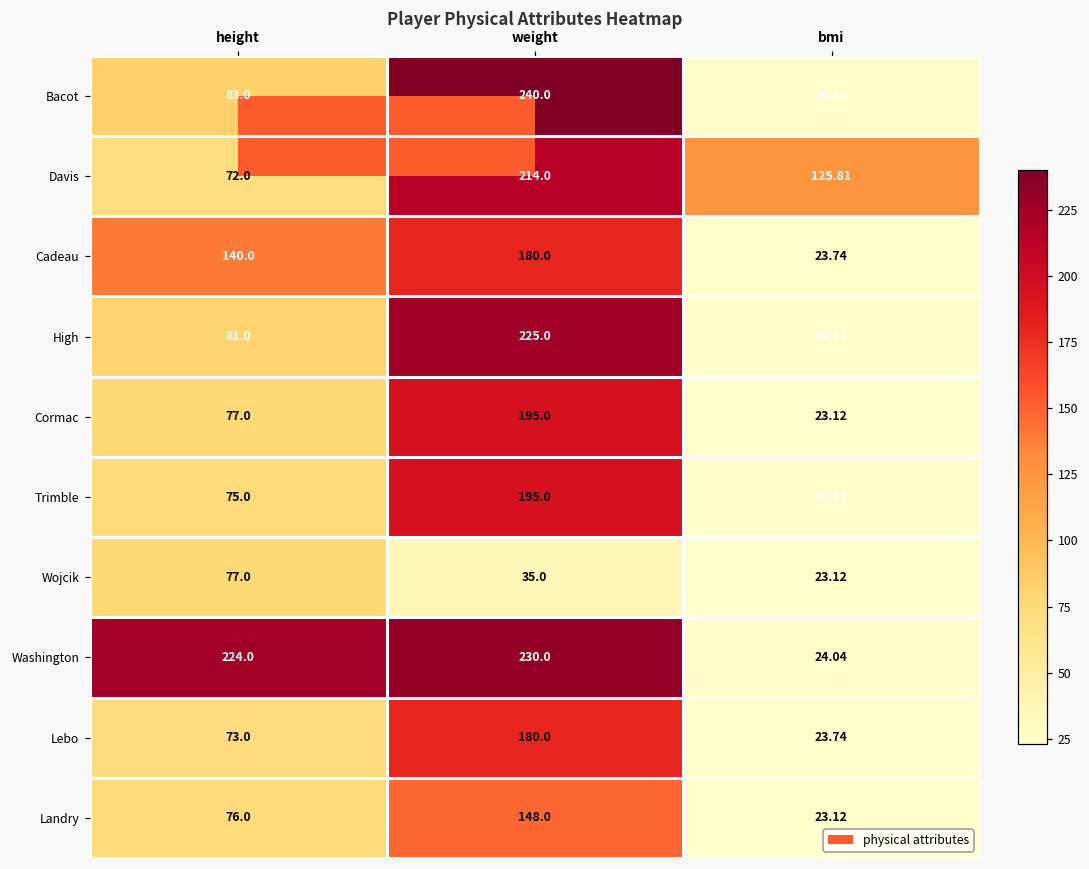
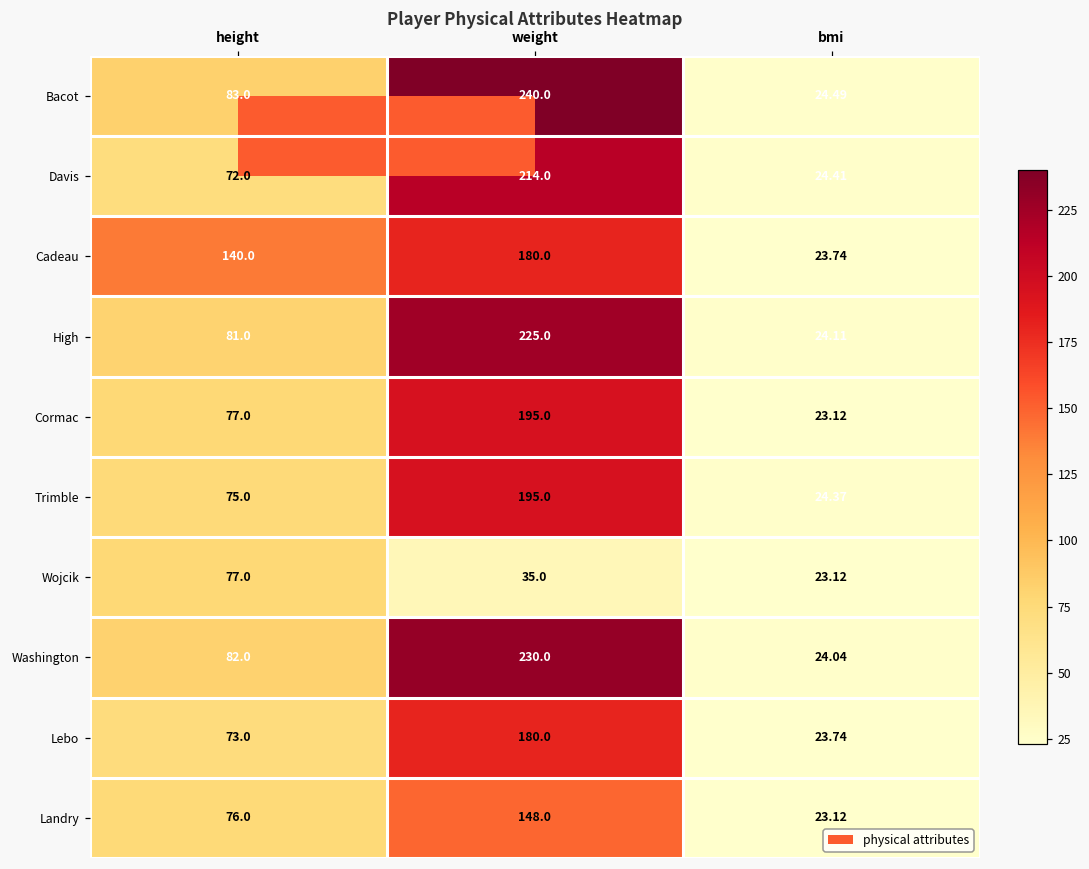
  {
    "Bacot": {
      "bmi": 24.49
    },
    "Davis": {
-     "bmi": 125.81
+     "bmi": 24.41
    },
    "Cadeau": {
      "height": 140.0,
      "weight": 180.0,
      "bmi": 23.74
    },
    "High": {
      "height": 81.0,
      "weight": 225.0,
      "bmi": 24.11
    },
    "Cormac": {
      "height": 77.0,
      "weight": 195.0,
      "bmi": 23.12
    },
    "Trimble": {
      "height": 75.0,
      "weight": 195.0,
      "bmi": 24.37
    },
    "Wojcik": {
      "height": 77.0,
      "weight": 35.0,
      "bmi": 23.12
    },
    "Washington": {
-     "height": 224.0,
+     "height": 82.0,
      "weight": 230.0,
      "bmi": 24.04
    },
    "Lebo": {
      "height": 73.0,
      "weight": 180.0,
      "bmi": 23.74
    },
    "Landry": {
      "height": 76.0,
      "weight": 148.0,
      "bmi": 23.12
    }
  }
